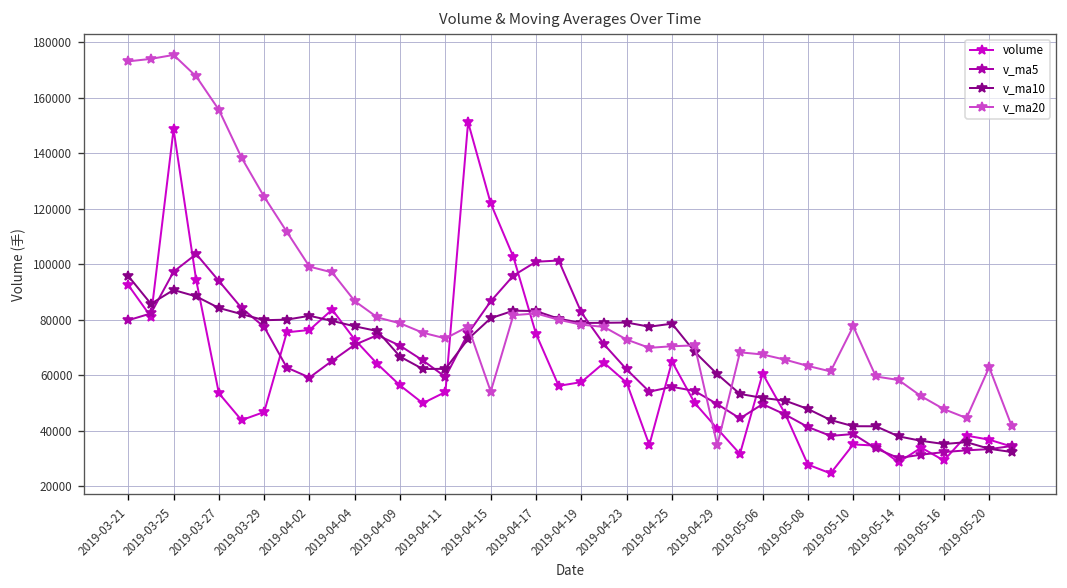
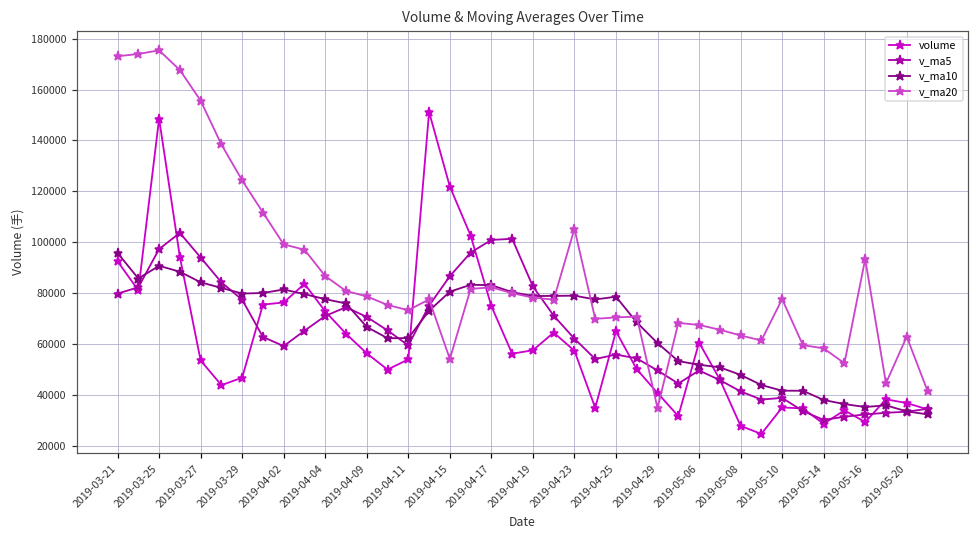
  {
    "v_ma20": {
      "2019-03-21": 173000,
      "2019-03-25": 175000,
      "2019-03-27": 156000,
      "2019-03-29": 124000,
      "2019-04-02": 99000,
      "2019-04-04": 87000,
      "2019-04-09": 79000,
      "2019-04-11": 73000,
      "2019-04-15": 54000,
-     "2019-04-23": 73000,
+     "2019-04-23": 105000,
      "2019-04-25": 70000,
      "2019-04-29": 35000,
      "2019-05-06": 67000,
      "2019-05-08": 63000,
      "2019-05-10": 78000,
      "2019-05-14": 58000,
-     "2019-05-16": 48000,
+     "2019-05-16": 93000,
      "2019-05-20": 63000
    }
  }
